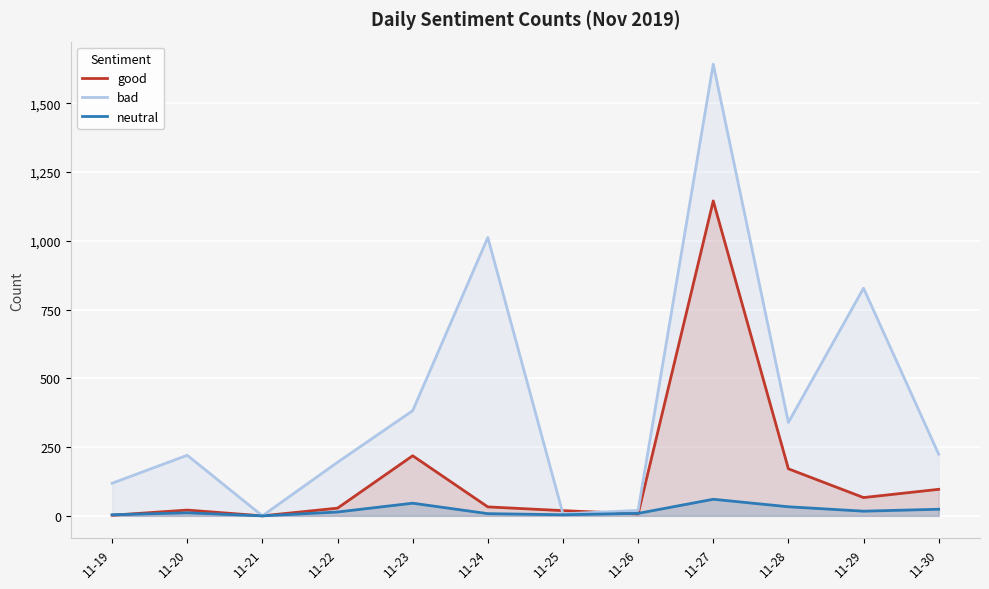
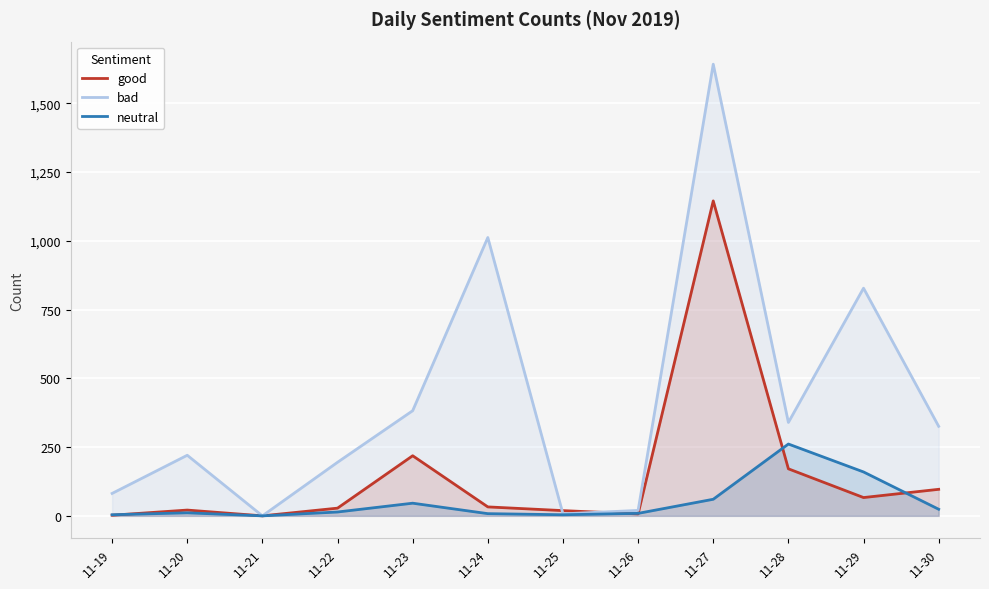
  {
    "good": {
      "11-20": "20",
      "11-22": "30",
      "11-23": "220",
      "11-24": "30",
      "11-25": "20",
      "11-27": "1,150",
      "11-28": "170",
      "11-29": "70",
      "11-30": "100"
    },
    "bad": {
-     "11-19": "120",
+     "11-19": "80",
      "11-20": "220",
      "11-22": "190",
      "11-23": "380",
      "11-24": "1,010",
      "11-26": "20",
      "11-27": "1,640",
      "11-28": "340",
      "11-29": "830",
-     "11-30": "220"
+     "11-30": "330"
    },
    "neutral": {
      "11-20": "10",
      "11-22": "10",
      "11-23": "50",
      "11-24": "10",
      "11-27": "60",
-     "11-28": "30",
-     "11-29": "20",
+     "11-28": "260",
+     "11-29": "160",
      "11-30": "20"
    }
  }
